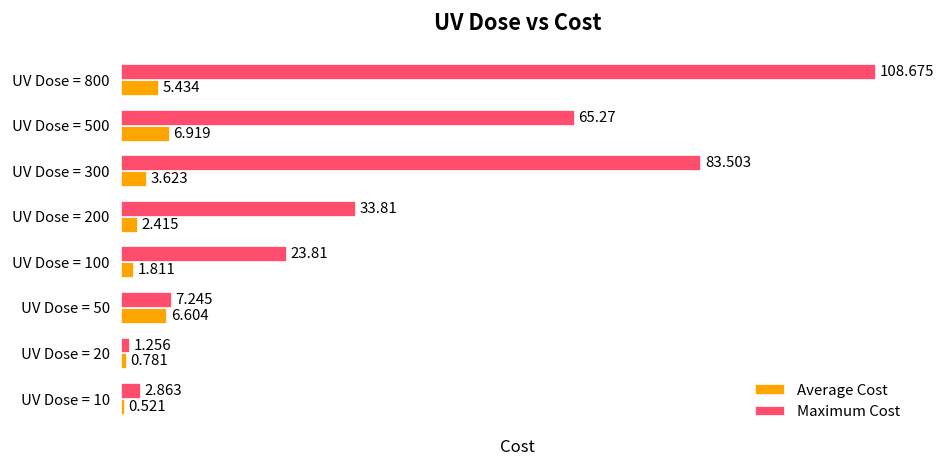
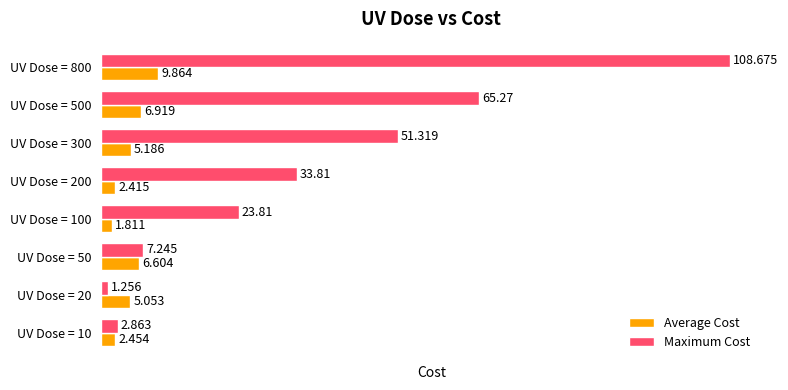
  {
    "Average Cost": {
-     "UV Dose = 800": 5.434,
+     "UV Dose = 800": 9.864,
      "UV Dose = 500": 6.919,
-     "UV Dose = 300": 3.623,
+     "UV Dose = 300": 5.186,
      "UV Dose = 200": 2.415,
      "UV Dose = 100": 1.811,
      "UV Dose = 50": 6.604,
-     "UV Dose = 20": 0.781,
-     "UV Dose = 10": 0.521
+     "UV Dose = 20": 5.053,
+     "UV Dose = 10": 2.454
    },
    "Maximum Cost": {
      "UV Dose = 800": 108.675,
      "UV Dose = 500": 65.27,
-     "UV Dose = 300": 83.503,
+     "UV Dose = 300": 51.319,
      "UV Dose = 200": 33.81,
      "UV Dose = 100": 23.81,
      "UV Dose = 50": 7.245,
      "UV Dose = 20": 1.256,
      "UV Dose = 10": 2.863
    }
  }
